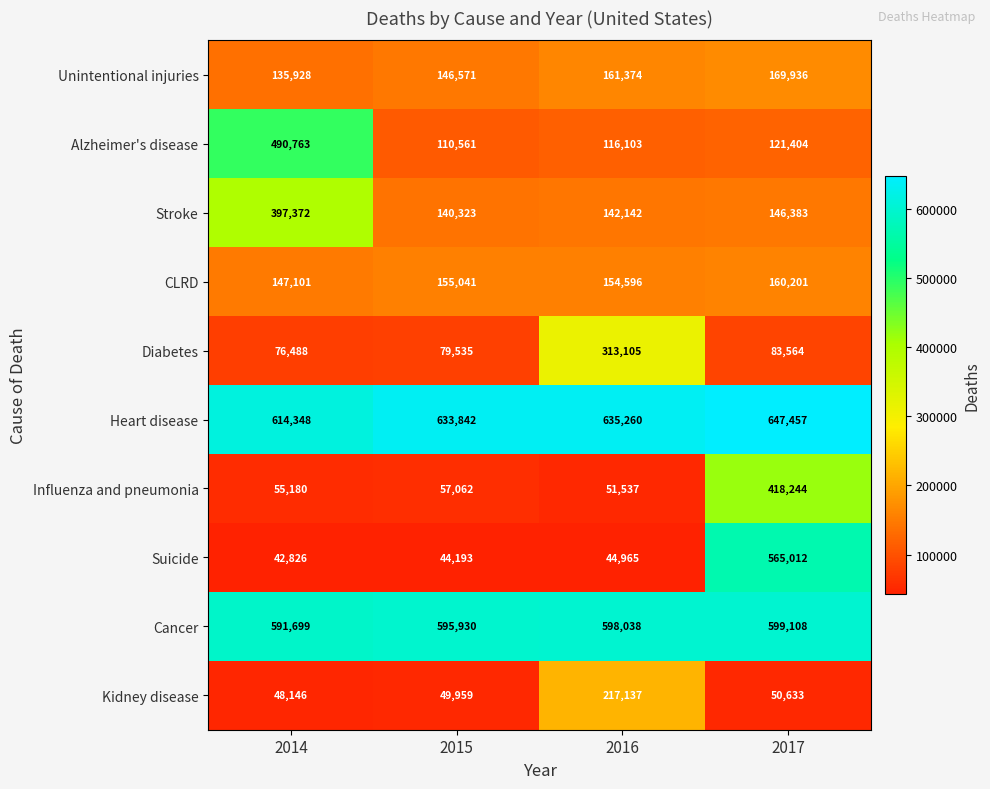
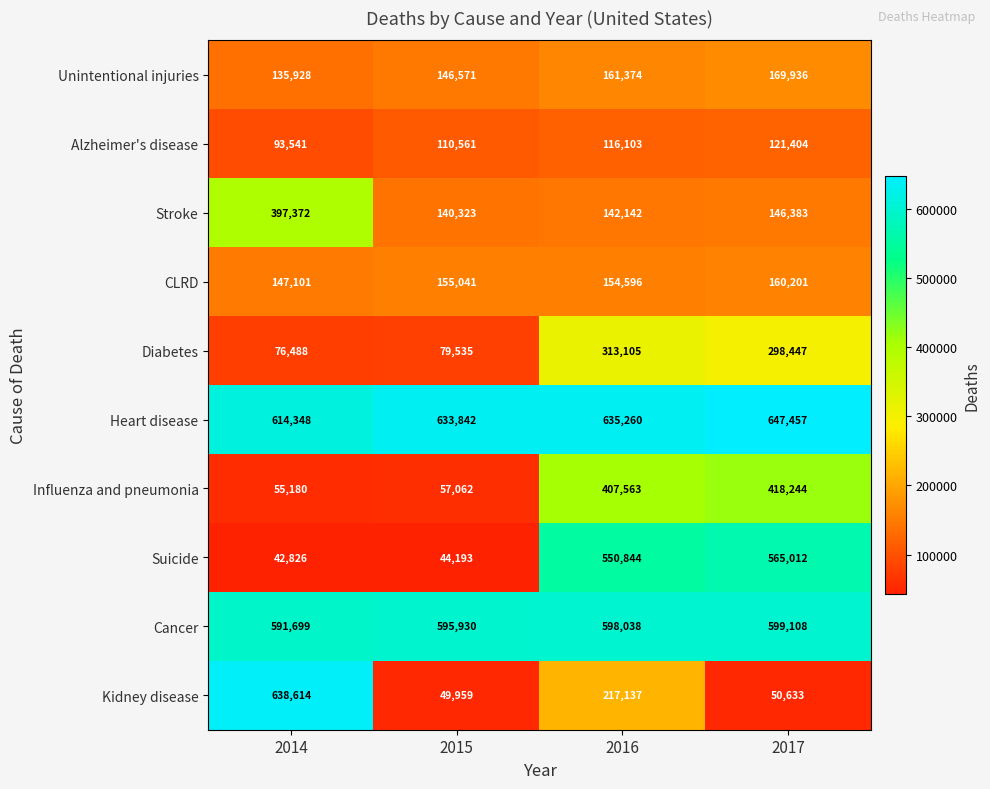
  {
    "Unintentional injuries": {
      "2014": "135,928",
      "2015": "146,571",
      "2016": "161,374",
      "2017": "169,936"
    },
    "Alzheimer's disease": {
-     "2014": "490,763",
+     "2014": "93,541",
      "2015": "110,561",
      "2016": "116,103",
      "2017": "121,404"
    },
    "Stroke": {
      "2014": "397,372",
      "2015": "140,323",
      "2016": "142,142",
      "2017": "146,383"
    },
    "CLRD": {
      "2014": "147,101",
      "2015": "155,041",
      "2016": "154,596",
      "2017": "160,201"
    },
    "Diabetes": {
      "2014": "76,488",
      "2015": "79,535",
      "2016": "313,105",
-     "2017": "83,564"
+     "2017": "298,447"
    },
    "Heart disease": {
      "2014": "614,348",
      "2015": "633,842",
      "2016": "635,260",
      "2017": "647,457"
    },
    "Influenza and pneumonia": {
      "2014": "55,180",
      "2015": "57,062",
-     "2016": "51,537",
+     "2016": "407,563",
      "2017": "418,244"
    },
    "Suicide": {
      "2014": "42,826",
      "2015": "44,193",
-     "2016": "44,965",
+     "2016": "550,844",
      "2017": "565,012"
    },
    "Cancer": {
      "2014": "591,699",
      "2015": "595,930",
      "2016": "598,038",
      "2017": "599,108"
    },
    "Kidney disease": {
-     "2014": "48,146",
+     "2014": "638,614",
      "2015": "49,959",
      "2016": "217,137",
      "2017": "50,633"
    }
  }
